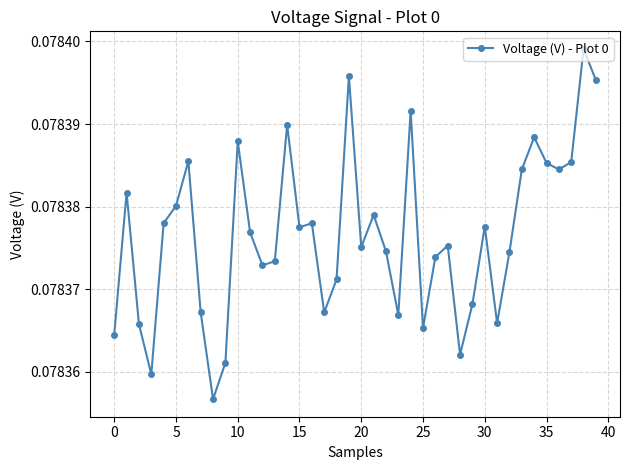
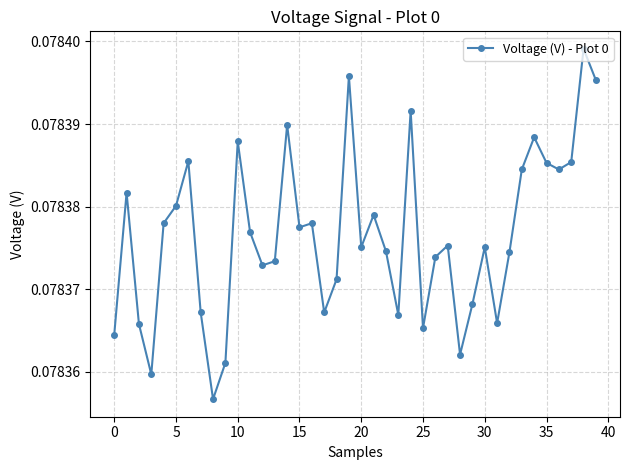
  {
    "0": 0.078365,
    "5": 0.078380,
    "10": 0.078388,
    "15": 0.078378,
    "20": 0.078375,
    "25": 0.078365,
-   "30": 0.078378,
+   "30": 0.078375,
    "35": 0.078385
  }
